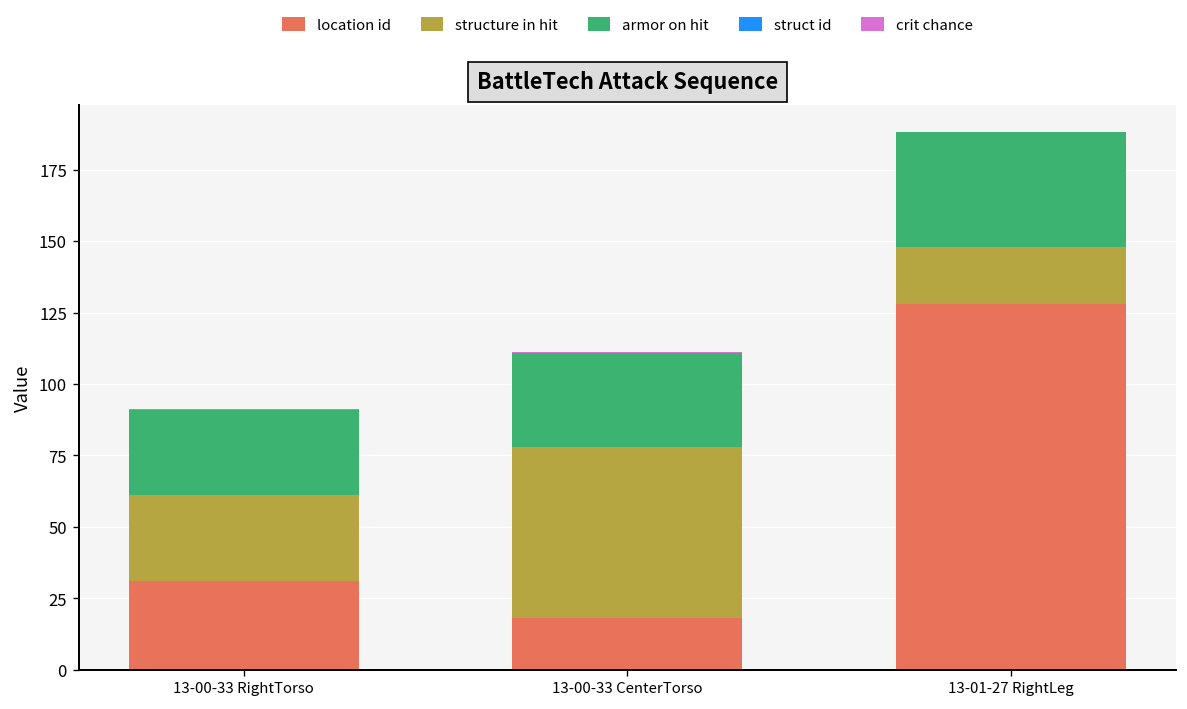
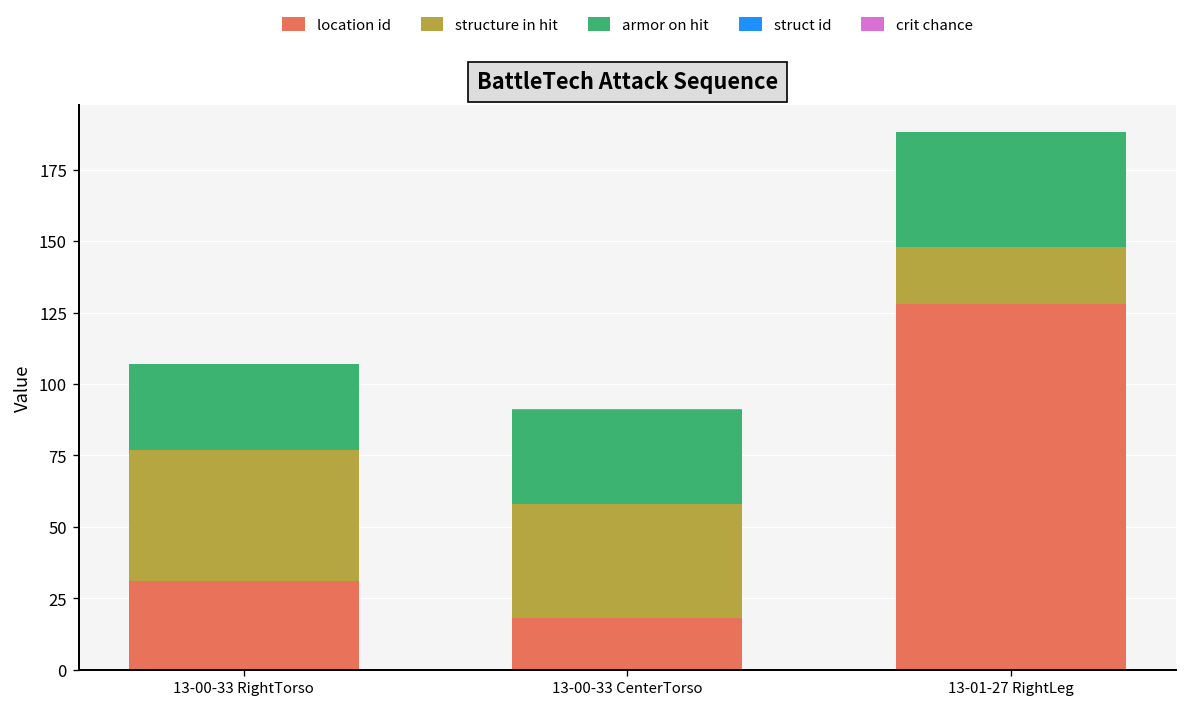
  {
    "location id": {
      "13-00-33 RightTorso": 31,
      "13-00-33 CenterTorso": 18,
      "13-01-27 RightLeg": 128
    },
    "structure in hit": {
-     "13-00-33 RightTorso": 30,
-     "13-00-33 CenterTorso": 60,
+     "13-00-33 RightTorso": 46,
+     "13-00-33 CenterTorso": 40,
      "13-01-27 RightLeg": 20
    }
  }
